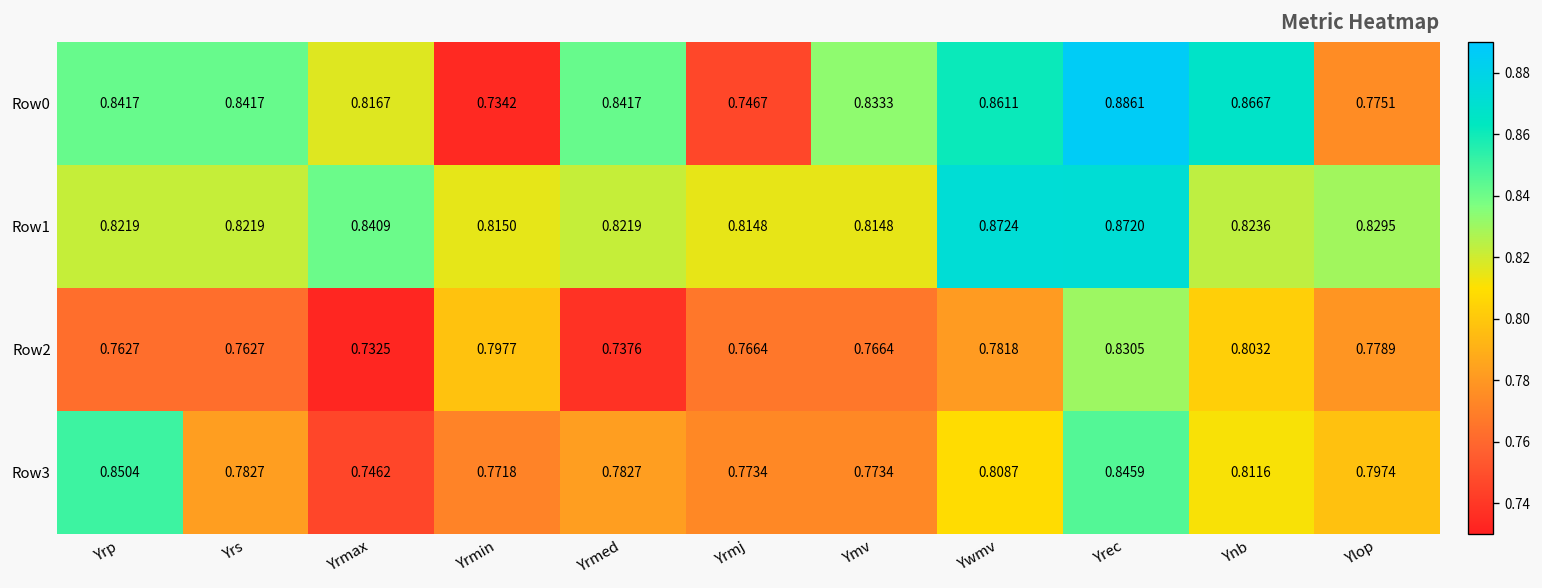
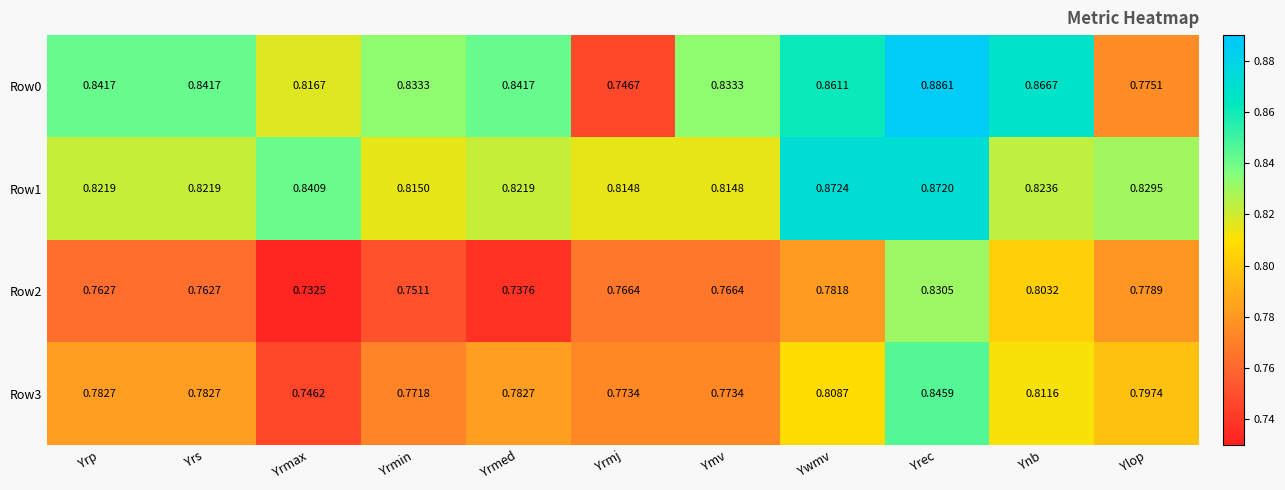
  {
    "Row0": {
      "Yrp": 0.8417,
      "Yrs": 0.8417,
      "Yrmax": 0.8167,
-     "Yrmin": 0.7342,
+     "Yrmin": 0.8333,
      "Yrmed": 0.8417,
      "Yrmj": 0.7467,
      "Ymv": 0.8333,
      "Ywmv": 0.8611,
      "Yrec": 0.8861,
      "Ynb": 0.8667,
      "Ylop": 0.7751
    },
    "Row1": {
      "Yrp": 0.8219,
      "Yrs": 0.8219,
      "Yrmax": 0.8409,
      "Yrmin": 0.8150,
      "Yrmed": 0.8219,
      "Yrmj": 0.8148,
      "Ymv": 0.8148,
      "Ywmv": 0.8724,
      "Yrec": 0.8720,
      "Ynb": 0.8236,
      "Ylop": 0.8295
    },
    "Row2": {
      "Yrp": 0.7627,
      "Yrs": 0.7627,
      "Yrmax": 0.7325,
-     "Yrmin": 0.7977,
+     "Yrmin": 0.7511,
      "Yrmed": 0.7376,
      "Yrmj": 0.7664,
      "Ymv": 0.7664,
      "Ywmv": 0.7818,
      "Yrec": 0.8305,
      "Ynb": 0.8032,
      "Ylop": 0.7789
    },
    "Row3": {
-     "Yrp": 0.8504,
+     "Yrp": 0.7827,
      "Yrs": 0.7827,
      "Yrmax": 0.7462,
      "Yrmin": 0.7718,
      "Yrmed": 0.7827,
      "Yrmj": 0.7734,
      "Ymv": 0.7734,
      "Ywmv": 0.8087,
      "Yrec": 0.8459,
      "Ynb": 0.8116,
      "Ylop": 0.7974
    }
  }
